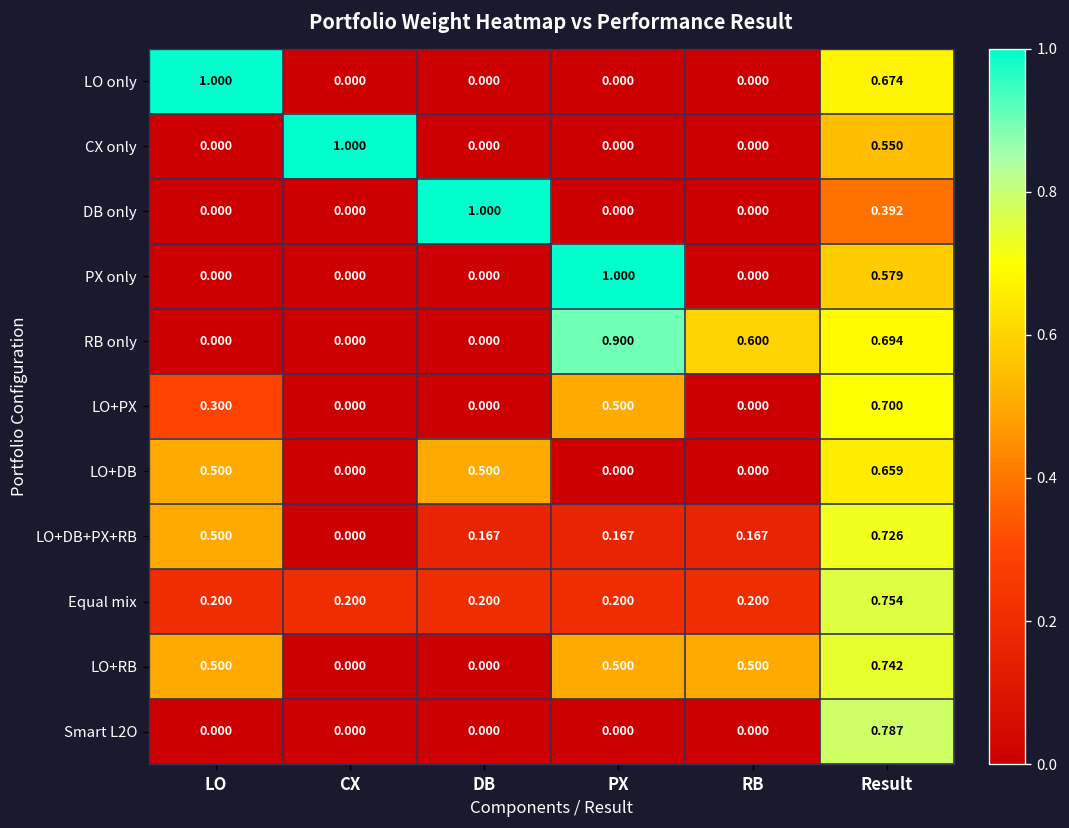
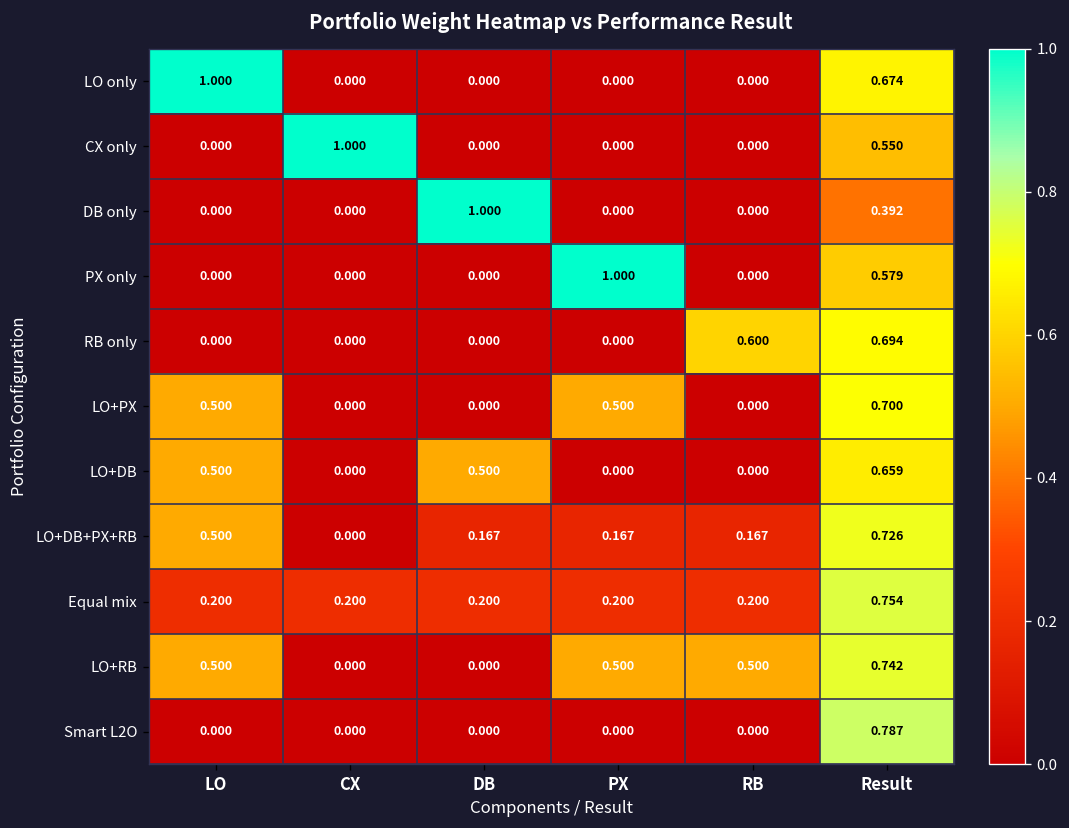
  {
    "LO only": {
      "LO": 1.000,
      "CX": 0.000,
      "DB": 0.000,
      "PX": 0.000,
      "RB": 0.000,
      "Result": 0.674
    },
    "CX only": {
      "LO": 0.000,
      "CX": 1.000,
      "DB": 0.000,
      "PX": 0.000,
      "RB": 0.000,
      "Result": 0.550
    },
    "DB only": {
      "LO": 0.000,
      "CX": 0.000,
      "DB": 1.000,
      "PX": 0.000,
      "RB": 0.000,
      "Result": 0.392
    },
    "PX only": {
      "LO": 0.000,
      "CX": 0.000,
      "DB": 0.000,
      "PX": 1.000,
      "RB": 0.000,
      "Result": 0.579
    },
    "RB only": {
      "LO": 0.000,
      "CX": 0.000,
      "DB": 0.000,
-     "PX": 0.900,
+     "PX": 0.000,
      "RB": 0.600,
      "Result": 0.694
    },
    "LO+PX": {
-     "LO": 0.300,
+     "LO": 0.500,
      "CX": 0.000,
      "DB": 0.000,
      "PX": 0.500,
      "RB": 0.000,
      "Result": 0.700
    },
    "LO+DB": {
      "LO": 0.500,
      "CX": 0.000,
      "DB": 0.500,
      "PX": 0.000,
      "RB": 0.000,
      "Result": 0.659
    },
    "LO+DB+PX+RB": {
      "LO": 0.500,
      "CX": 0.000,
      "DB": 0.167,
      "PX": 0.167,
      "RB": 0.167,
      "Result": 0.726
    },
    "Equal mix": {
      "LO": 0.200,
      "CX": 0.200,
      "DB": 0.200,
      "PX": 0.200,
      "RB": 0.200,
      "Result": 0.754
    },
    "LO+RB": {
      "LO": 0.500,
      "CX": 0.000,
      "DB": 0.000,
      "PX": 0.500,
      "RB": 0.500,
      "Result": 0.742
    },
    "Smart L2O": {
      "LO": 0.000,
      "CX": 0.000,
      "DB": 0.000,
      "PX": 0.000,
      "RB": 0.000,
      "Result": 0.787
    }
  }
